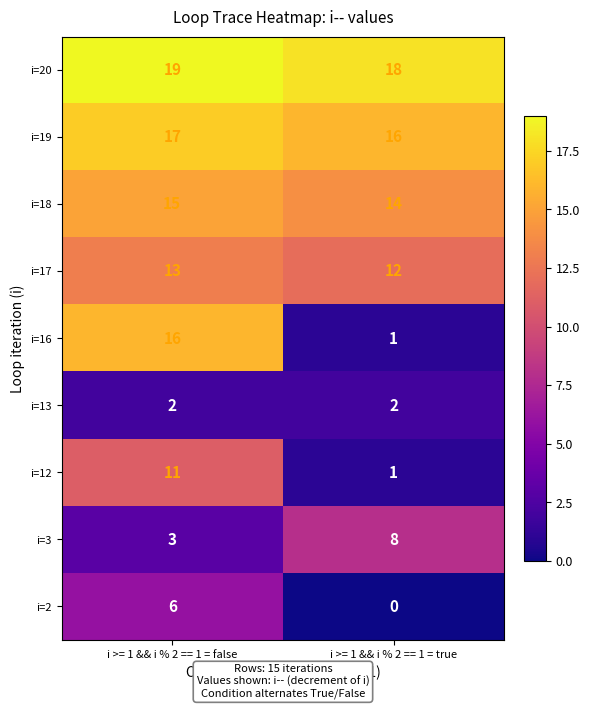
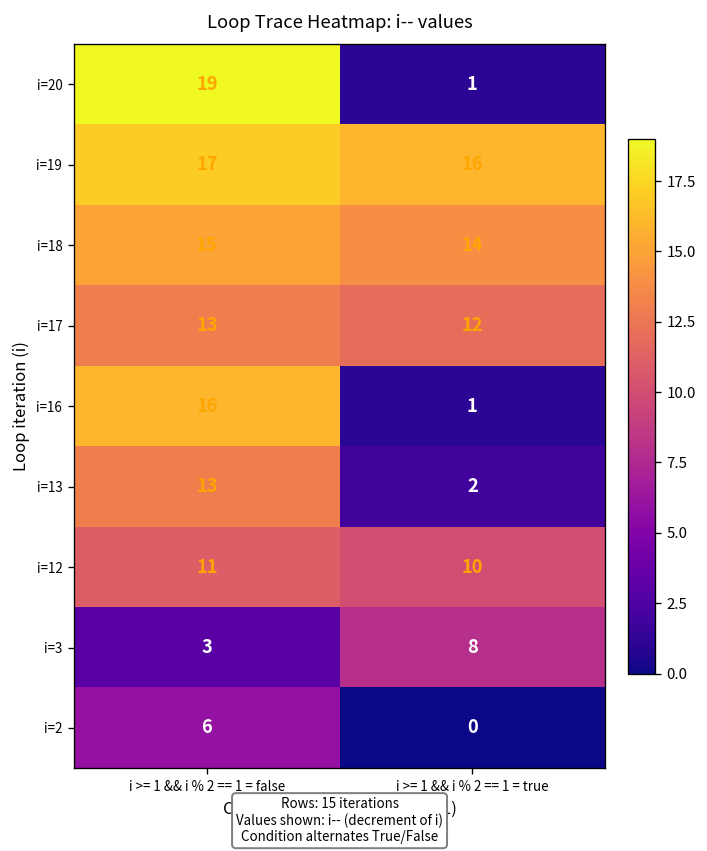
  {
    "i=20": {
      "i >= 1 && i % 2 == 1 = false": 19,
-     "i >= 1 && i % 2 == 1 = true": 18
+     "i >= 1 && i % 2 == 1 = true": 1
    },
    "i=18": {
      "i >= 1 && i % 2 == 1 = false": 15,
      "i >= 1 && i % 2 == 1 = true": 14
    },
    "i=17": {
      "i >= 1 && i % 2 == 1 = false": 13,
      "i >= 1 && i % 2 == 1 = true": 12
    },
    "i=16": {
      "i >= 1 && i % 2 == 1 = true": 1
    },
    "i=13": {
-     "i >= 1 && i % 2 == 1 = false": 2,
+     "i >= 1 && i % 2 == 1 = false": 13,
      "i >= 1 && i % 2 == 1 = true": 2
    },
    "i=12": {
      "i >= 1 && i % 2 == 1 = false": 11,
-     "i >= 1 && i % 2 == 1 = true": 1
+     "i >= 1 && i % 2 == 1 = true": 10
    },
    "i=3": {
      "i >= 1 && i % 2 == 1 = false": 3,
      "i >= 1 && i % 2 == 1 = true": 8
    },
    "i=2": {
      "i >= 1 && i % 2 == 1 = false": 6,
      "i >= 1 && i % 2 == 1 = true": 0
    }
  }
